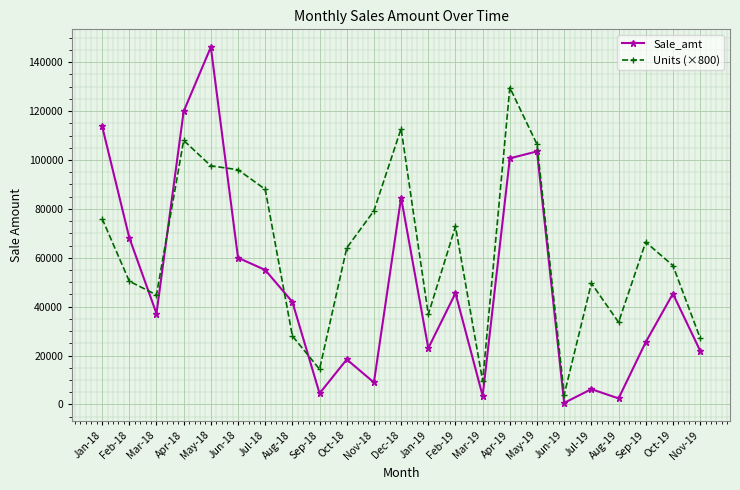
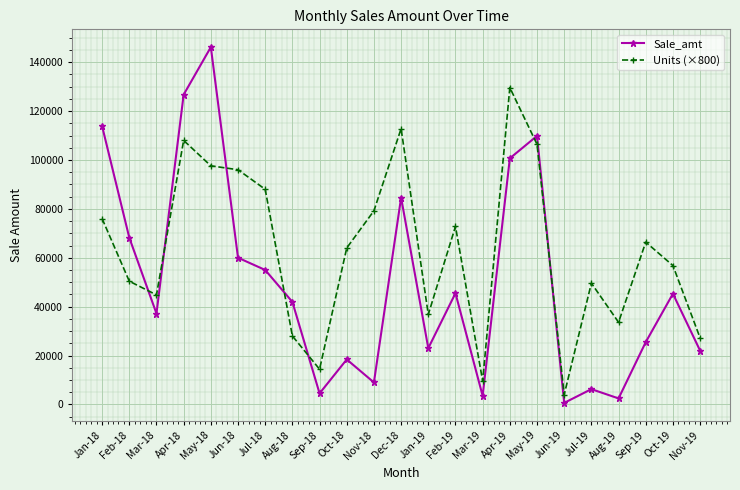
  {
    "Sale_amt": {
      "Jan-18": 114000,
      "Feb-18": 68000,
      "Mar-18": 37000,
-     "Apr-18": 120000,
+     "Apr-18": 127000,
      "May-18": 146000,
      "Jun-18": 60000,
      "Jul-18": 55000,
      "Aug-18": 42000,
      "Sep-18": 5000,
      "Oct-18": 18000,
      "Nov-18": 9000,
      "Dec-18": 85000,
      "Jan-19": 23000,
      "Feb-19": 46000,
      "Mar-19": 4000,
      "Apr-19": 101000,
-     "May-19": 103000,
+     "May-19": 110000,
      "Jun-19": 1000,
      "Jul-19": 6000,
      "Aug-19": 2000,
      "Sep-19": 25000,
      "Oct-19": 45000,
      "Nov-19": 22000
    },
    "Units (×800)": {
      "Jan-18": 76000,
      "Feb-18": 50000,
      "Mar-18": 45000,
      "Apr-18": 108000,
      "May-18": 98000,
      "Jun-18": 96000,
      "Jul-18": 88000,
      "Aug-18": 28000,
      "Sep-18": 14000,
      "Oct-18": 64000,
      "Nov-18": 79000,
      "Dec-18": 113000,
      "Jan-19": 37000,
      "Feb-19": 73000,
      "Mar-19": 10000,
      "Apr-19": 130000,
      "May-19": 106000,
      "Jun-19": 4000,
      "Jul-19": 50000,
      "Aug-19": 34000,
      "Sep-19": 66000,
      "Oct-19": 57000,
      "Nov-19": 27000
    }
  }
